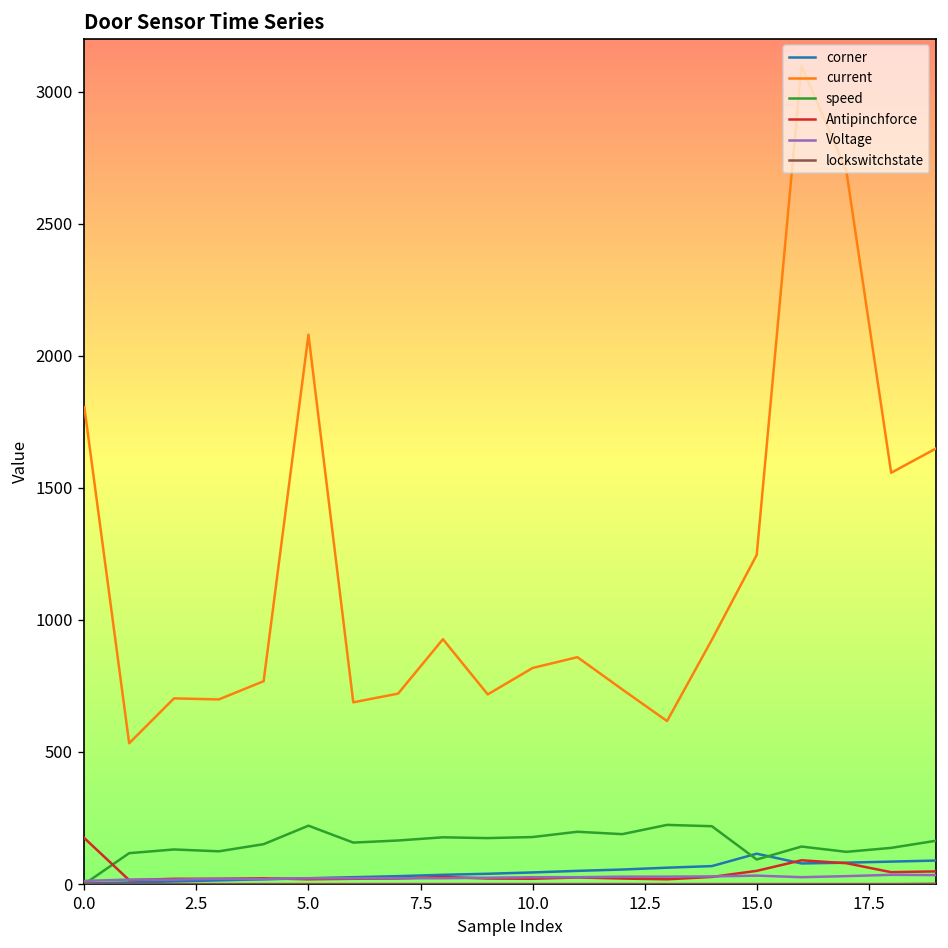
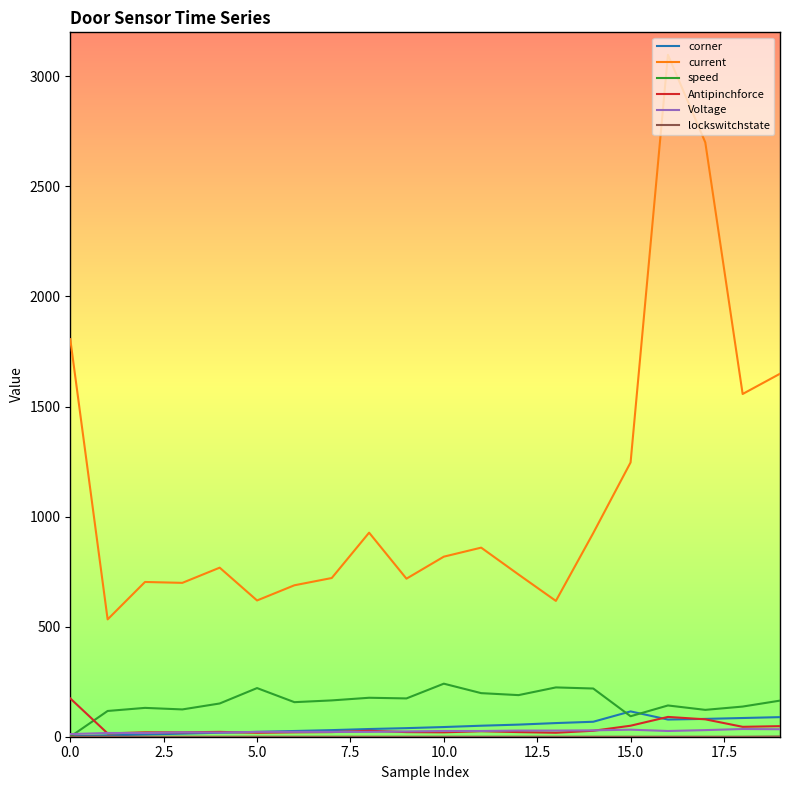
  {
    "corner": {
      "10.0": 40,
      "15.0": 120
    },
    "current": {
      "0.0": 1810,
-     "5.0": 2080,
+     "5.0": 620,
      "10.0": 820,
      "15.0": 1250
    },
    "speed": {
      "5.0": 220,
-     "10.0": 180,
+     "10.0": 240,
      "15.0": 90
    },
    "Antipinchforce": {
      "0.0": 170,
      "15.0": 50
    },
    "Voltage": {
      "15.0": 30
    },
    "lockswitchstate": {
      "5.0": 0,
      "10.0": 0,
      "15.0": 0
    }
  }
